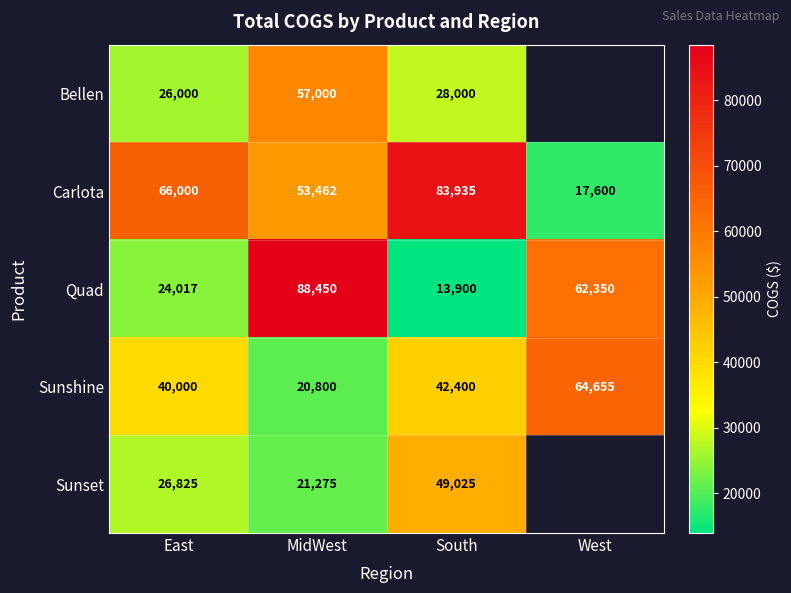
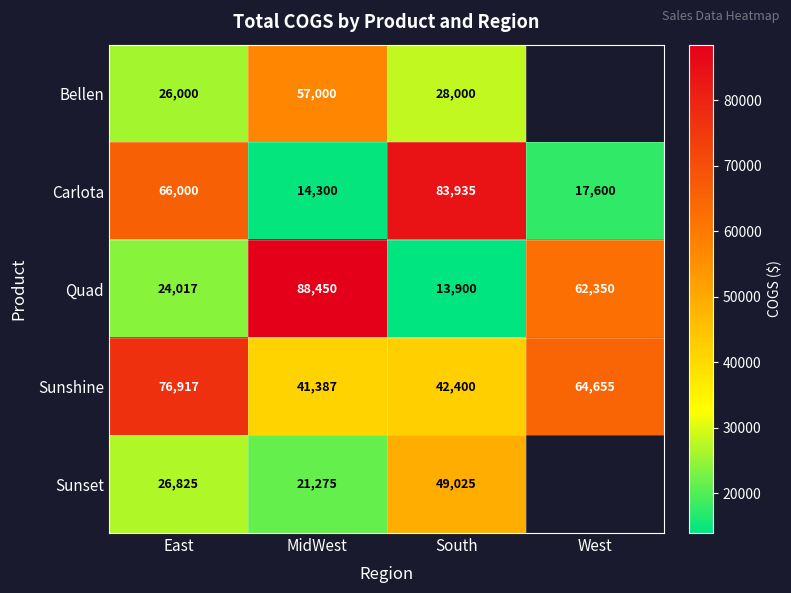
  {
    "Bellen": {
      "East": "26,000",
      "MidWest": "57,000",
      "South": "28,000"
    },
    "Carlota": {
      "East": "66,000",
-     "MidWest": "53,462",
+     "MidWest": "14,300",
      "South": "83,935",
      "West": "17,600"
    },
    "Quad": {
      "East": "24,017",
      "MidWest": "88,450",
      "South": "13,900",
      "West": "62,350"
    },
    "Sunshine": {
-     "East": "40,000",
-     "MidWest": "20,800",
+     "East": "76,917",
+     "MidWest": "41,387",
      "South": "42,400",
      "West": "64,655"
    },
    "Sunset": {
      "East": "26,825",
      "MidWest": "21,275",
      "South": "49,025"
    }
  }
